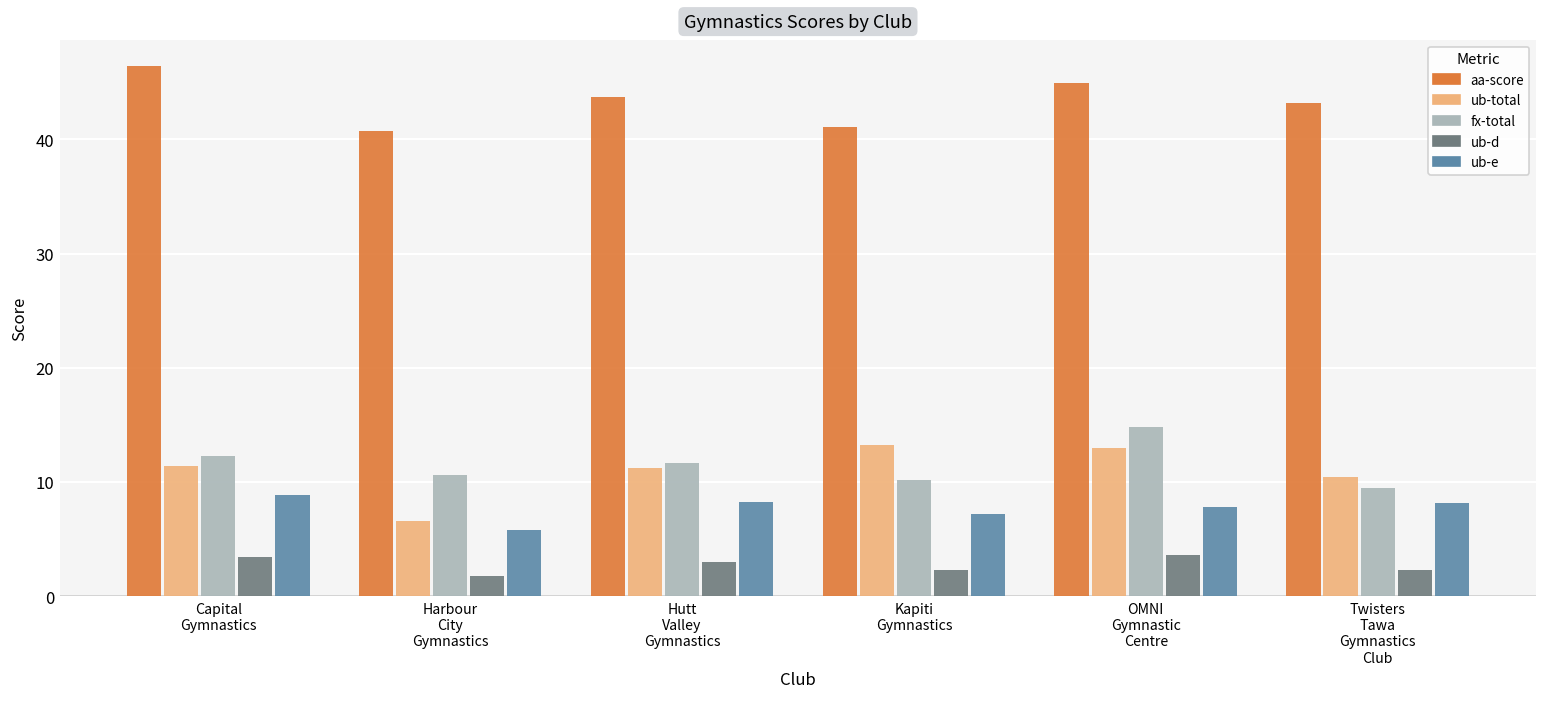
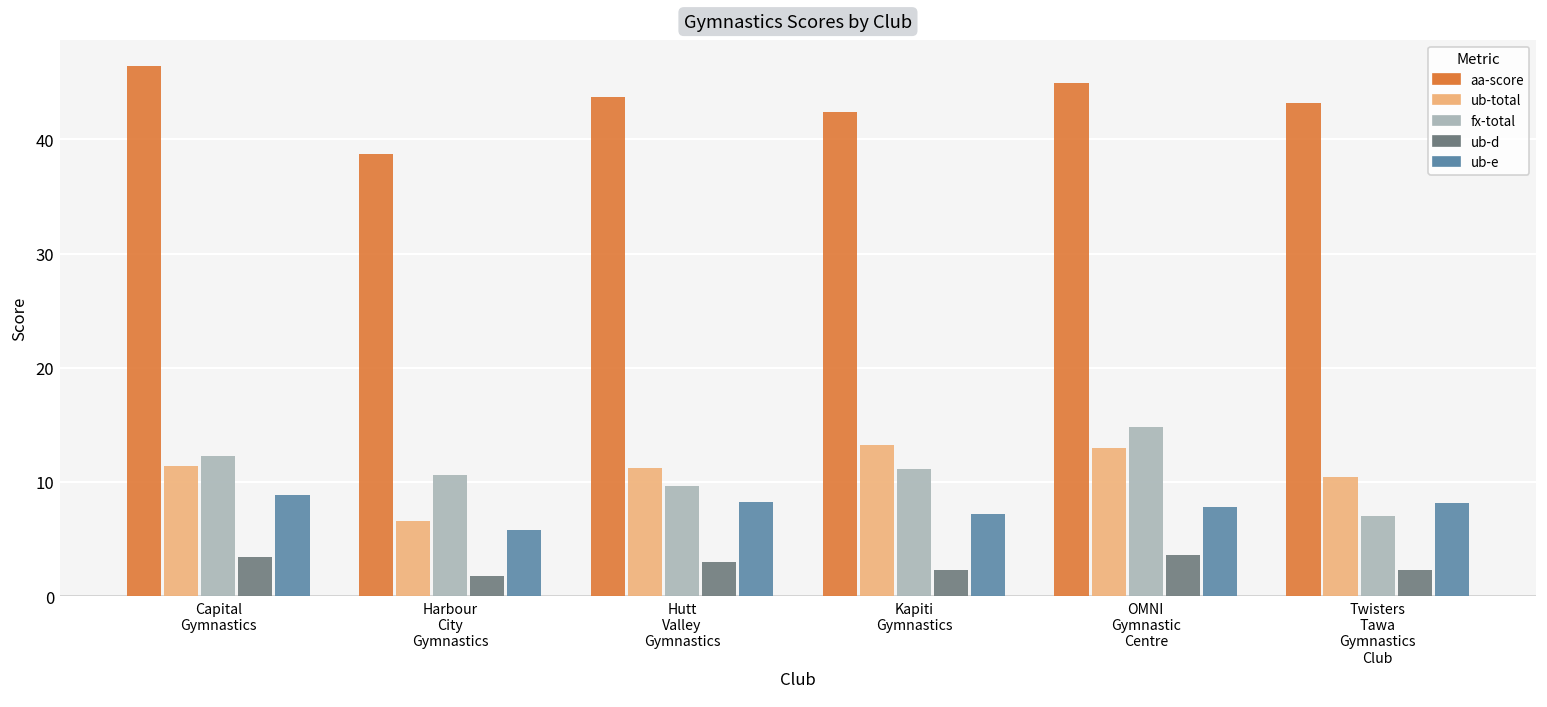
  {
    "aa-score": {
      "Capital Gymnastics": 46,
-     "Harbour City Gymnastics": 41,
+     "Harbour City Gymnastics": 39,
      "Hutt Valley Gymnastics": 44,
-     "Kapiti Gymnastics": 41,
+     "Kapiti Gymnastics": 42,
      "OMNI Gymnastic Centre": 45,
      "Twisters Tawa Gymnastics Club": 43
    },
    "ub-total": {
      "Capital Gymnastics": 11,
      "Harbour City Gymnastics": 7,
      "Hutt Valley Gymnastics": 11,
      "Kapiti Gymnastics": 13,
      "OMNI Gymnastic Centre": 13,
      "Twisters Tawa Gymnastics Club": 10
    },
    "fx-total": {
      "Capital Gymnastics": 12,
      "Harbour City Gymnastics": 11,
-     "Hutt Valley Gymnastics": 12,
-     "Kapiti Gymnastics": 10,
+     "Hutt Valley Gymnastics": 10,
+     "Kapiti Gymnastics": 11,
      "OMNI Gymnastic Centre": 15,
-     "Twisters Tawa Gymnastics Club": 9
+     "Twisters Tawa Gymnastics Club": 7
    }
  }
